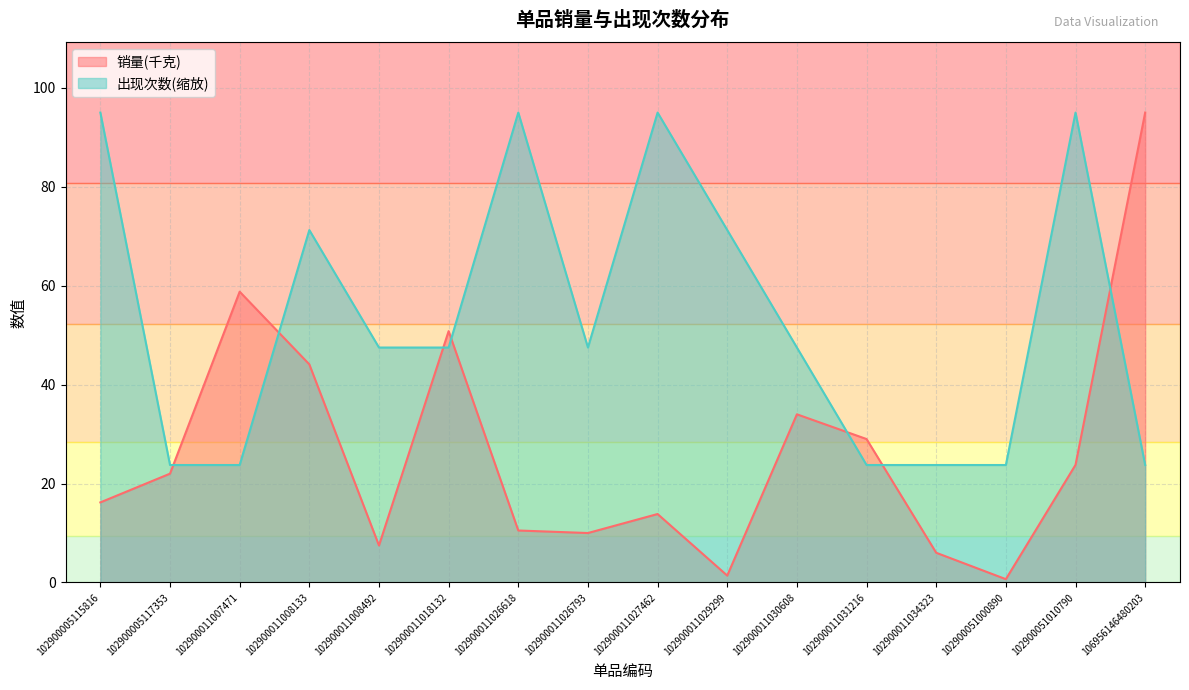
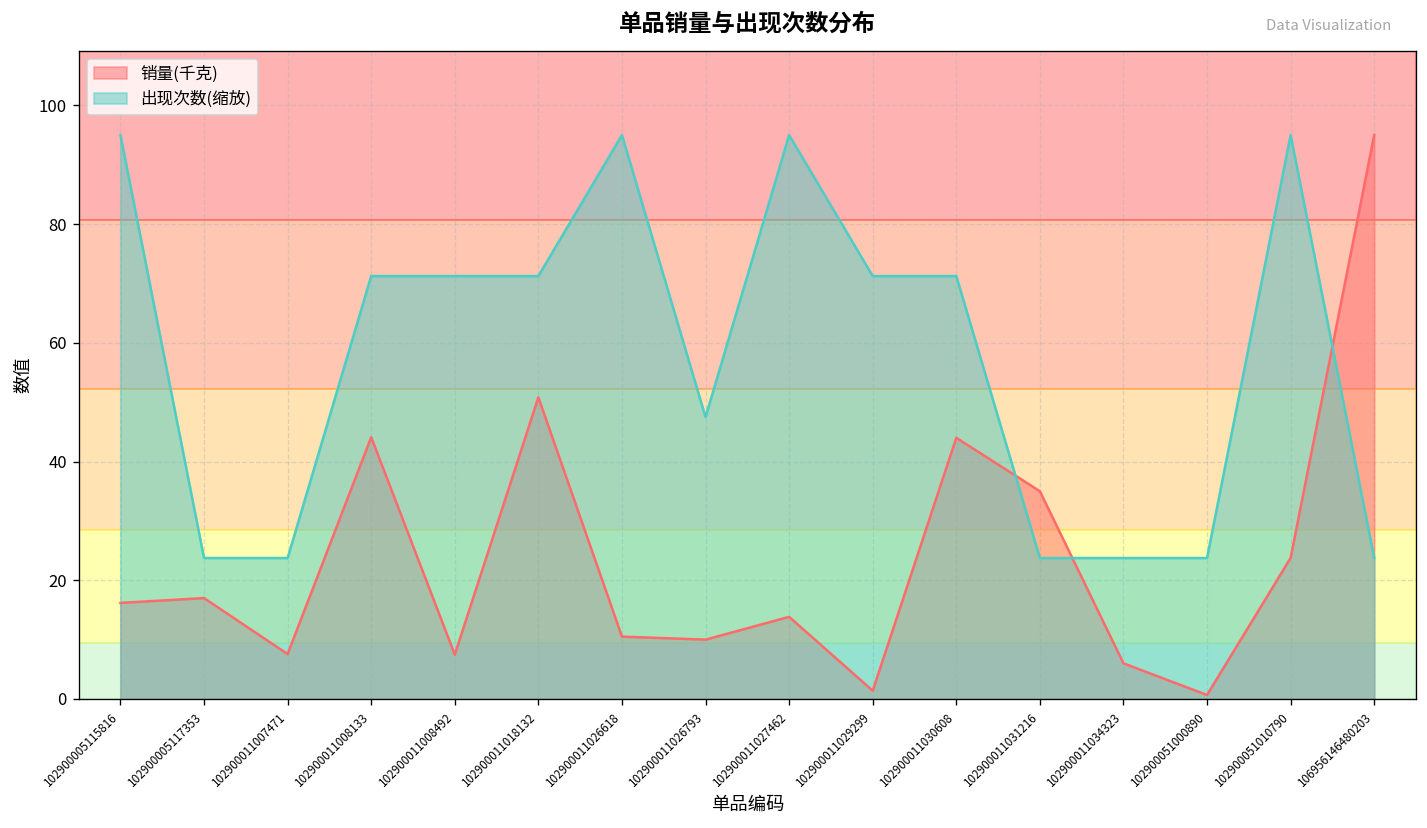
  {
    "销量(千克)": {
      "102900005115816": 16,
-     "102900005117353": 22,
-     "102900011007471": 59,
+     "102900005117353": 17,
+     "102900011007471": 8,
      "102900011008133": 44,
      "102900011008492": 7,
      "102900011018132": 51,
      "102900011026618": 11,
      "102900011026793": 10,
      "102900011027462": 14,
      "102900011029299": 1,
-     "102900011030608": 34,
-     "102900011031216": 29,
+     "102900011030608": 44,
+     "102900011031216": 35,
      "102900011034323": 6,
      "102900051000890": 1,
      "102900051010790": 24,
      "106956146480203": 95
    },
    "出现次数(缩放)": {
      "102900005115816": 95,
      "102900005117353": 24,
      "102900011007471": 24,
      "102900011008133": 71,
-     "102900011008492": 48,
-     "102900011018132": 48,
+     "102900011008492": 71,
+     "102900011018132": 71,
      "102900011026618": 95,
      "102900011026793": 48,
      "102900011027462": 95,
      "102900011029299": 71,
-     "102900011030608": 48,
+     "102900011030608": 71,
      "102900011031216": 24,
      "102900011034323": 24,
      "102900051000890": 24,
      "102900051010790": 95,
      "106956146480203": 24
    }
  }
